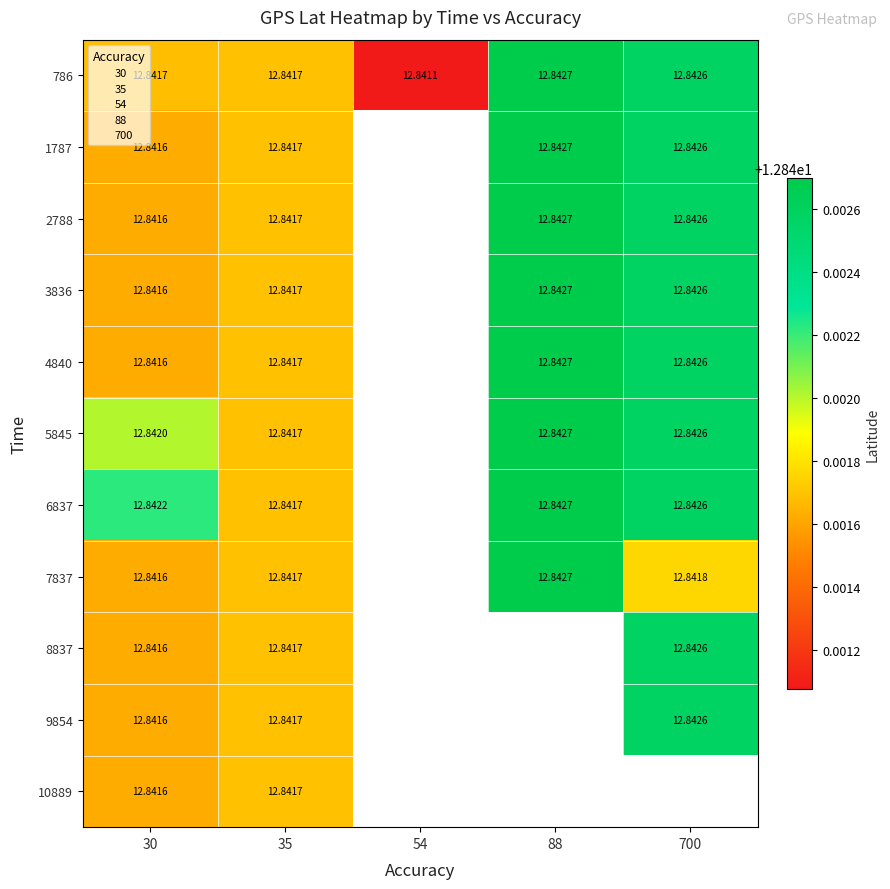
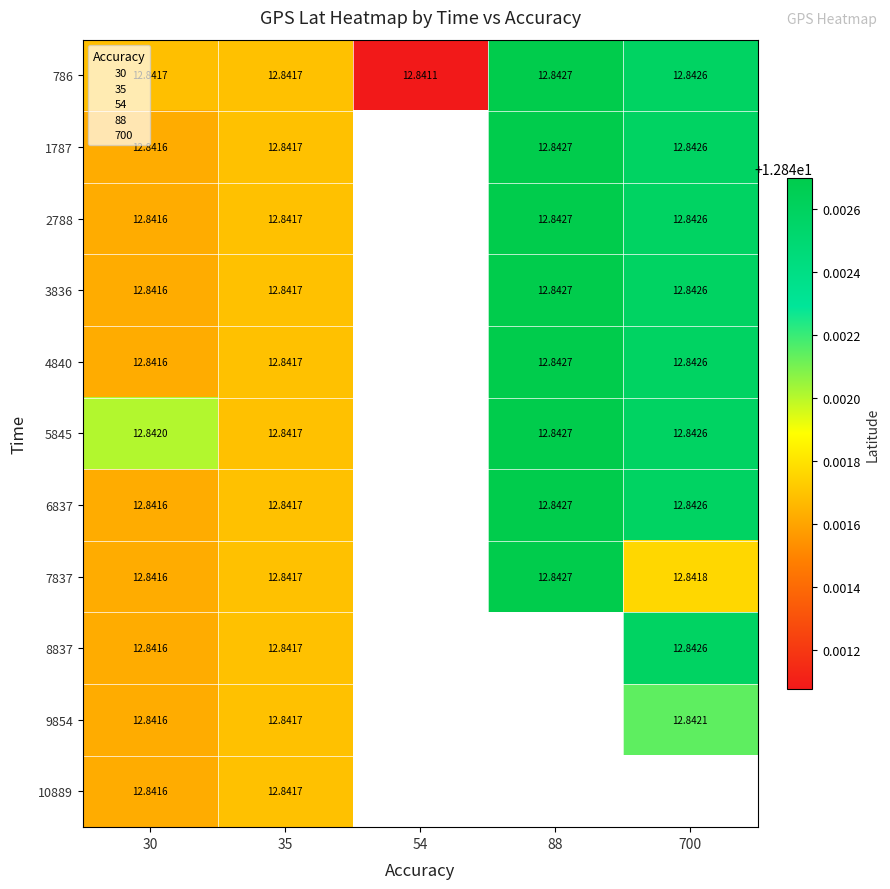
  {
    "786": {
      "35": 12.8417,
      "54": 12.8411,
      "88": 12.8427,
      "700": 12.8426
    },
    "1787": {
      "35": 12.8417,
      "88": 12.8427,
      "700": 12.8426
    },
    "2788": {
      "30": 12.8416,
      "35": 12.8417,
      "88": 12.8427,
      "700": 12.8426
    },
    "3836": {
      "30": 12.8416,
      "35": 12.8417,
      "88": 12.8427,
      "700": 12.8426
    },
    "4840": {
      "30": 12.8416,
      "35": 12.8417,
      "88": 12.8427,
      "700": 12.8426
    },
    "5845": {
      "30": 12.8420,
      "35": 12.8417,
      "88": 12.8427,
      "700": 12.8426
    },
    "6837": {
-     "30": 12.8422,
+     "30": 12.8416,
      "35": 12.8417,
      "88": 12.8427,
      "700": 12.8426
    },
    "7837": {
      "30": 12.8416,
      "35": 12.8417,
      "88": 12.8427,
      "700": 12.8418
    },
    "8837": {
      "30": 12.8416,
      "35": 12.8417,
      "700": 12.8426
    },
    "9854": {
      "30": 12.8416,
      "35": 12.8417,
-     "700": 12.8426
+     "700": 12.8421
    },
    "10889": {
      "30": 12.8416,
      "35": 12.8417
    }
  }
